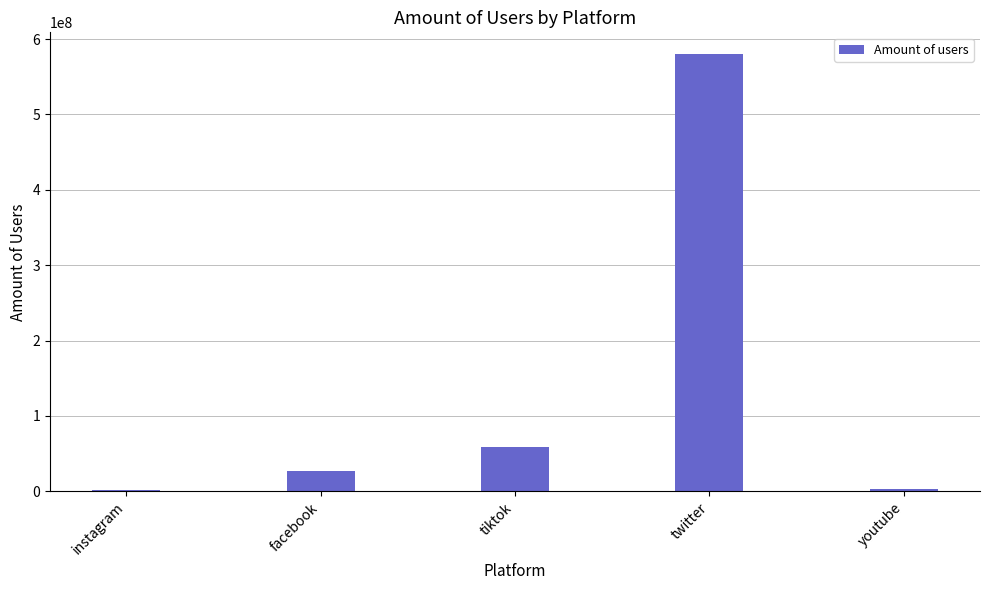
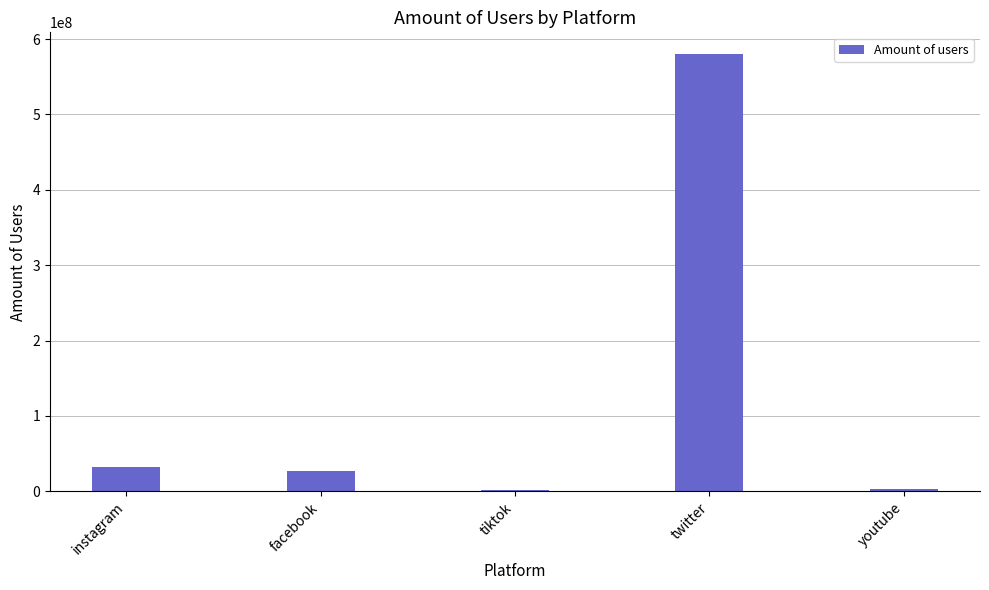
  {
-   "instagram": 0,
+   "instagram": 30000000,
    "facebook": 30000000,
-   "tiktok": 60000000,
+   "tiktok": 0,
    "twitter": 580000000
  }
